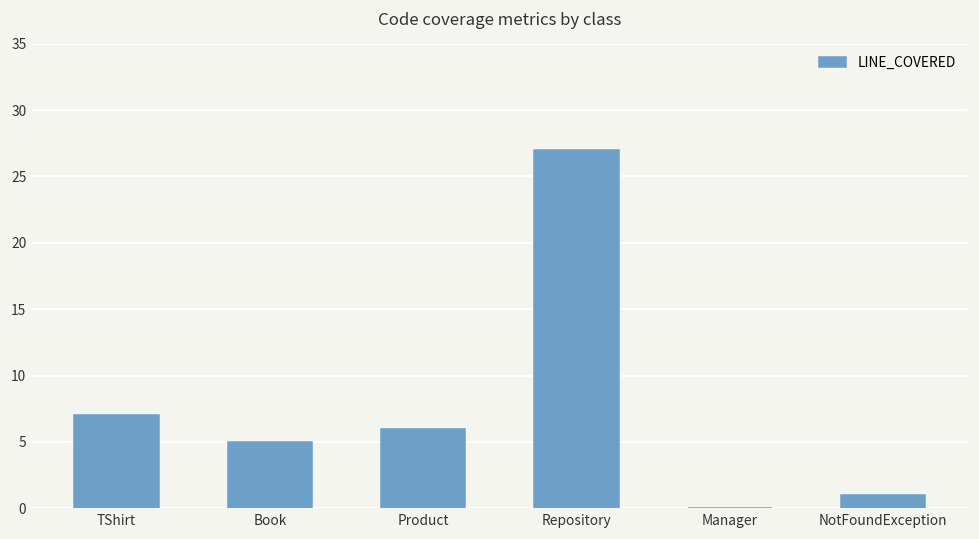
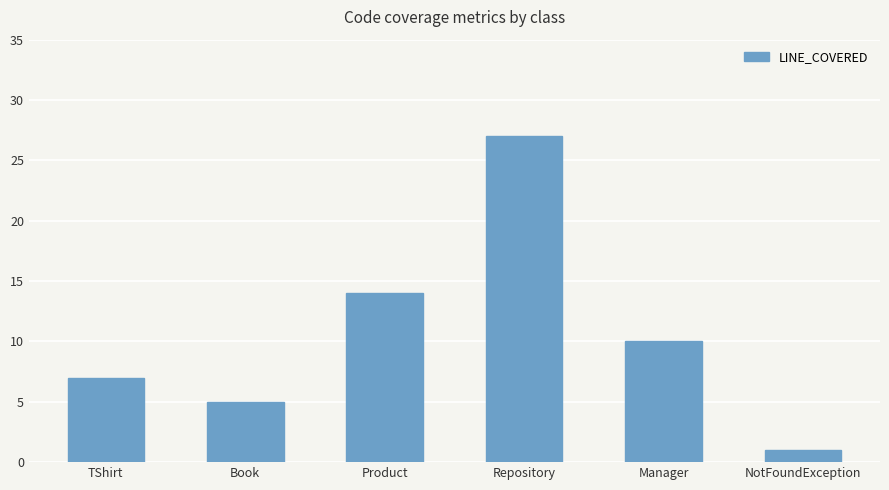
  {
    "TShirt": 7,
    "Book": 5,
-   "Product": 6,
+   "Product": 14,
    "Repository": 27,
-   "Manager": 0,
+   "Manager": 10,
    "NotFoundException": 1
  }
